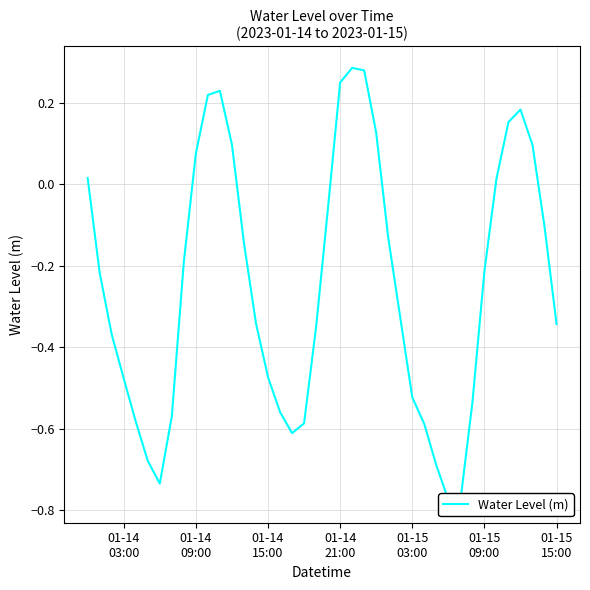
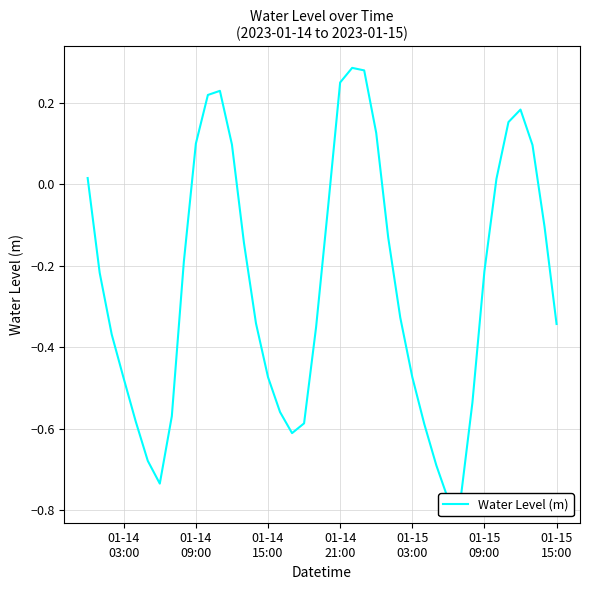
  {
    "01-14 03:00": -0.48,
-   "01-14 09:00": 0.08,
+   "01-14 09:00": 0.10,
    "01-14 15:00": -0.47,
    "01-14 21:00": 0.25,
-   "01-15 03:00": -0.52,
+   "01-15 03:00": -0.47,
    "01-15 09:00": -0.21,
    "01-15 15:00": -0.34
  }
